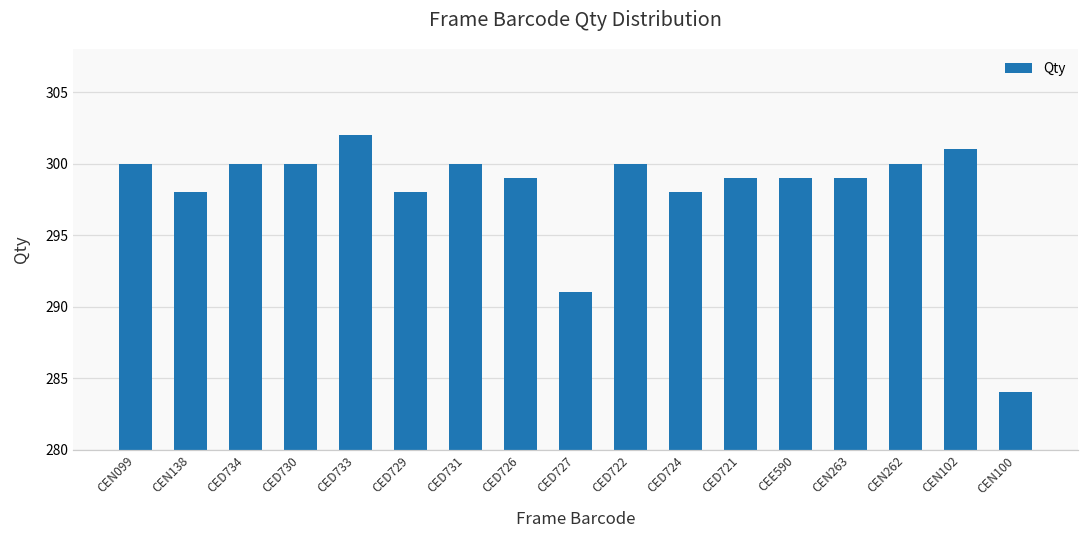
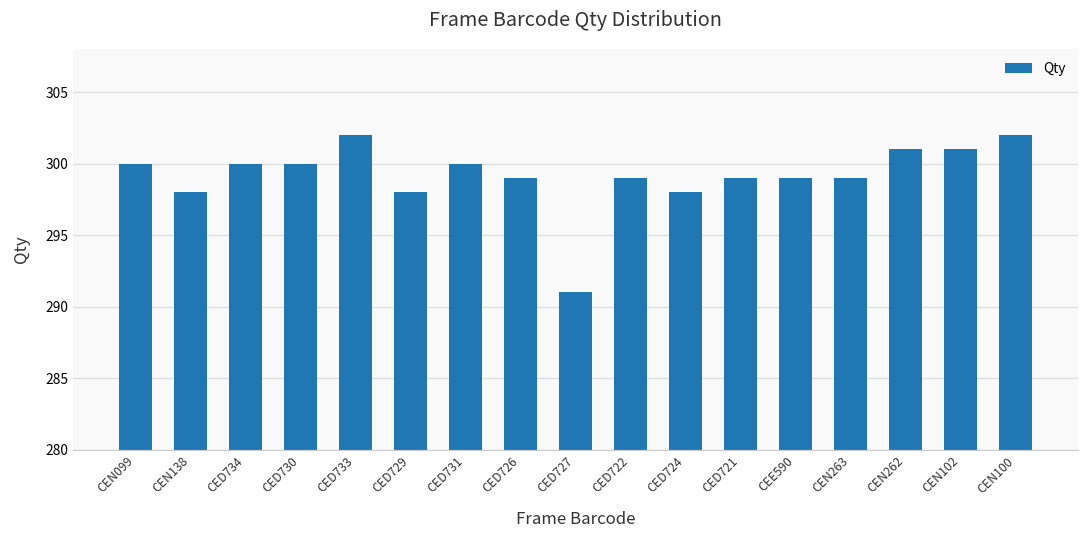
  {
    "CEN099": 300,
    "CEN138": 298,
    "CED734": 300,
    "CED730": 300,
    "CED733": 302,
    "CED729": 298,
    "CED731": 300,
    "CED726": 299,
    "CED727": 291,
-   "CED722": 300,
+   "CED722": 299,
    "CED724": 298,
    "CED721": 299,
    "CEE590": 299,
    "CEN263": 299,
-   "CEN262": 300,
+   "CEN262": 301,
    "CEN102": 301,
-   "CEN100": 284
+   "CEN100": 302
  }
